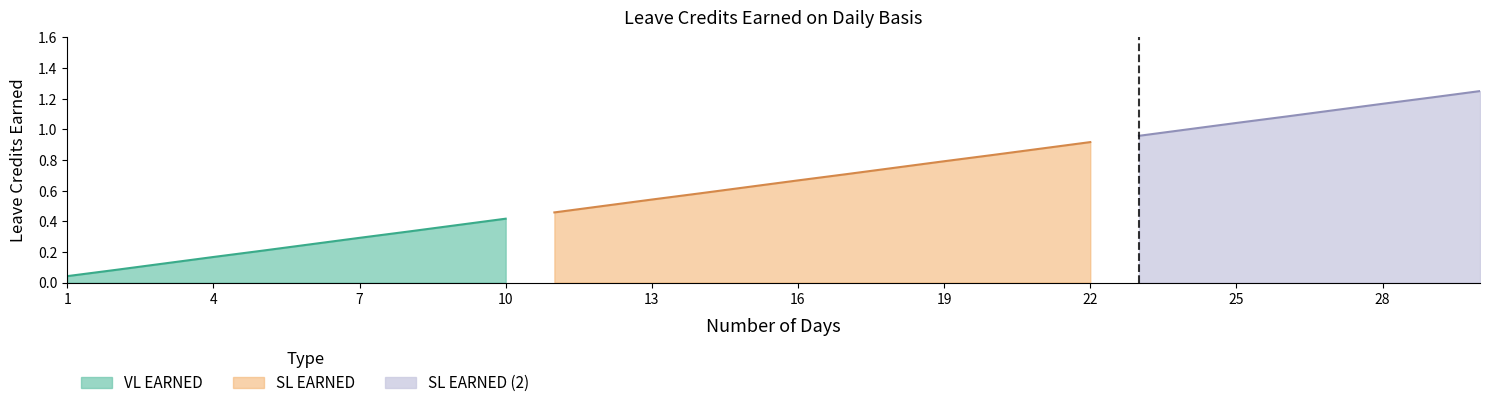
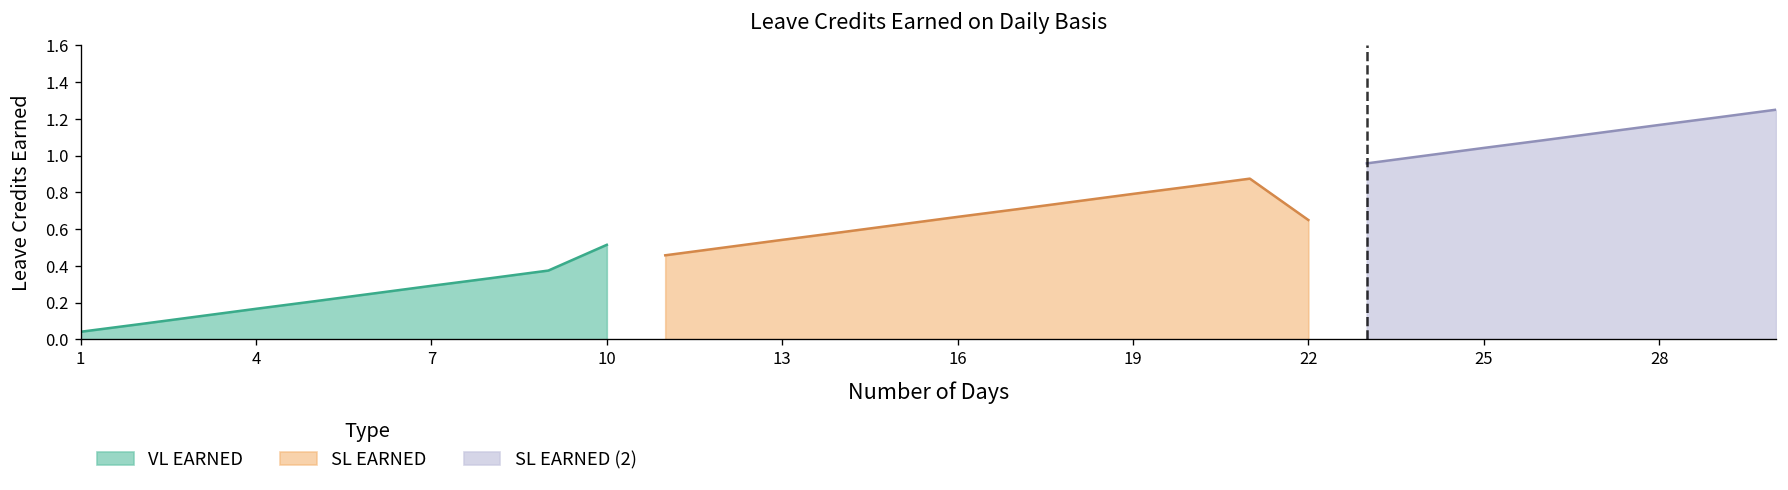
  {
    "VL EARNED": {
      "1": 0.04,
      "4": 0.17,
      "7": 0.29,
-     "10": 0.42
+     "10": 0.52
    },
    "SL EARNED": {
      "13": 0.54,
      "16": 0.67,
      "19": 0.79,
-     "22": 0.92
+     "22": 0.65
    },
    "SL EARNED (2)": {
      "25": 1.04,
      "28": 1.17
    }
  }
